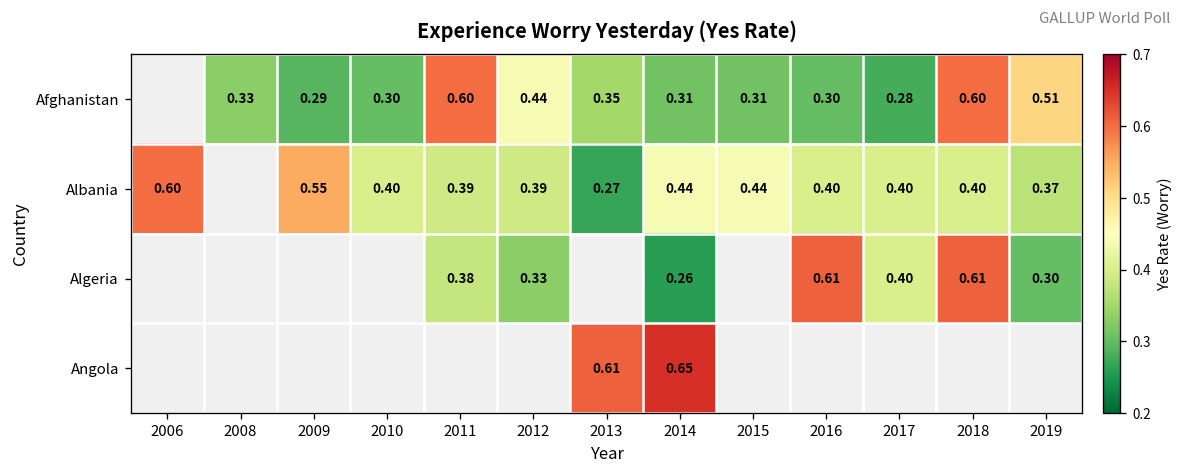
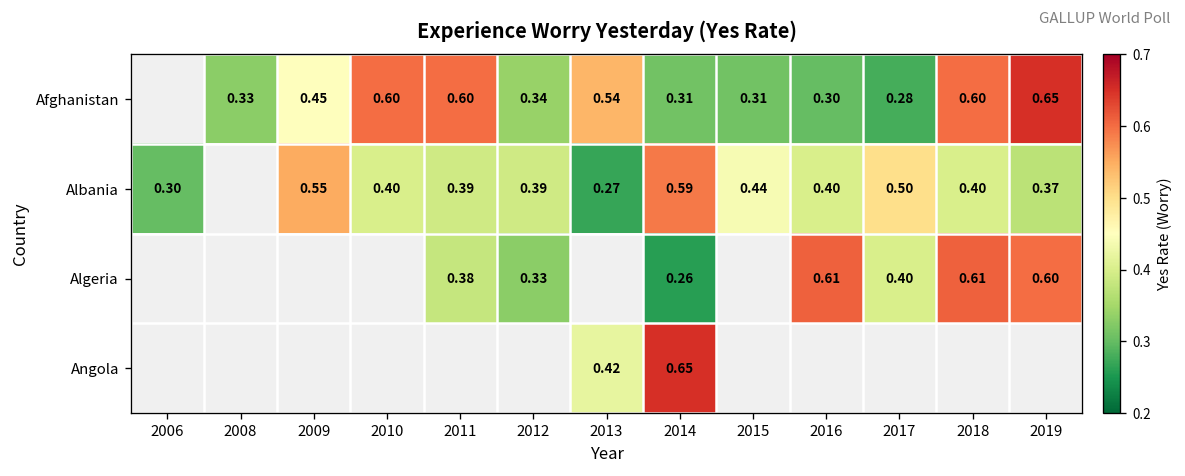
  {
    "Afghanistan": {
      "2008": 0.33,
-     "2009": 0.29,
-     "2010": 0.30,
+     "2009": 0.45,
+     "2010": 0.60,
      "2011": 0.60,
-     "2012": 0.44,
-     "2013": 0.35,
+     "2012": 0.34,
+     "2013": 0.54,
      "2014": 0.31,
      "2015": 0.31,
      "2016": 0.30,
      "2017": 0.28,
      "2018": 0.60,
-     "2019": 0.51
+     "2019": 0.65
    },
    "Albania": {
-     "2006": 0.60,
+     "2006": 0.30,
      "2009": 0.55,
      "2010": 0.40,
      "2011": 0.39,
      "2012": 0.39,
      "2013": 0.27,
-     "2014": 0.44,
+     "2014": 0.59,
      "2015": 0.44,
      "2016": 0.40,
-     "2017": 0.40,
+     "2017": 0.50,
      "2018": 0.40,
      "2019": 0.37
    },
    "Algeria": {
      "2011": 0.38,
      "2012": 0.33,
      "2014": 0.26,
      "2016": 0.61,
      "2017": 0.40,
      "2018": 0.61,
-     "2019": 0.30
+     "2019": 0.60
    },
    "Angola": {
-     "2013": 0.61,
+     "2013": 0.42,
      "2014": 0.65
    }
  }
